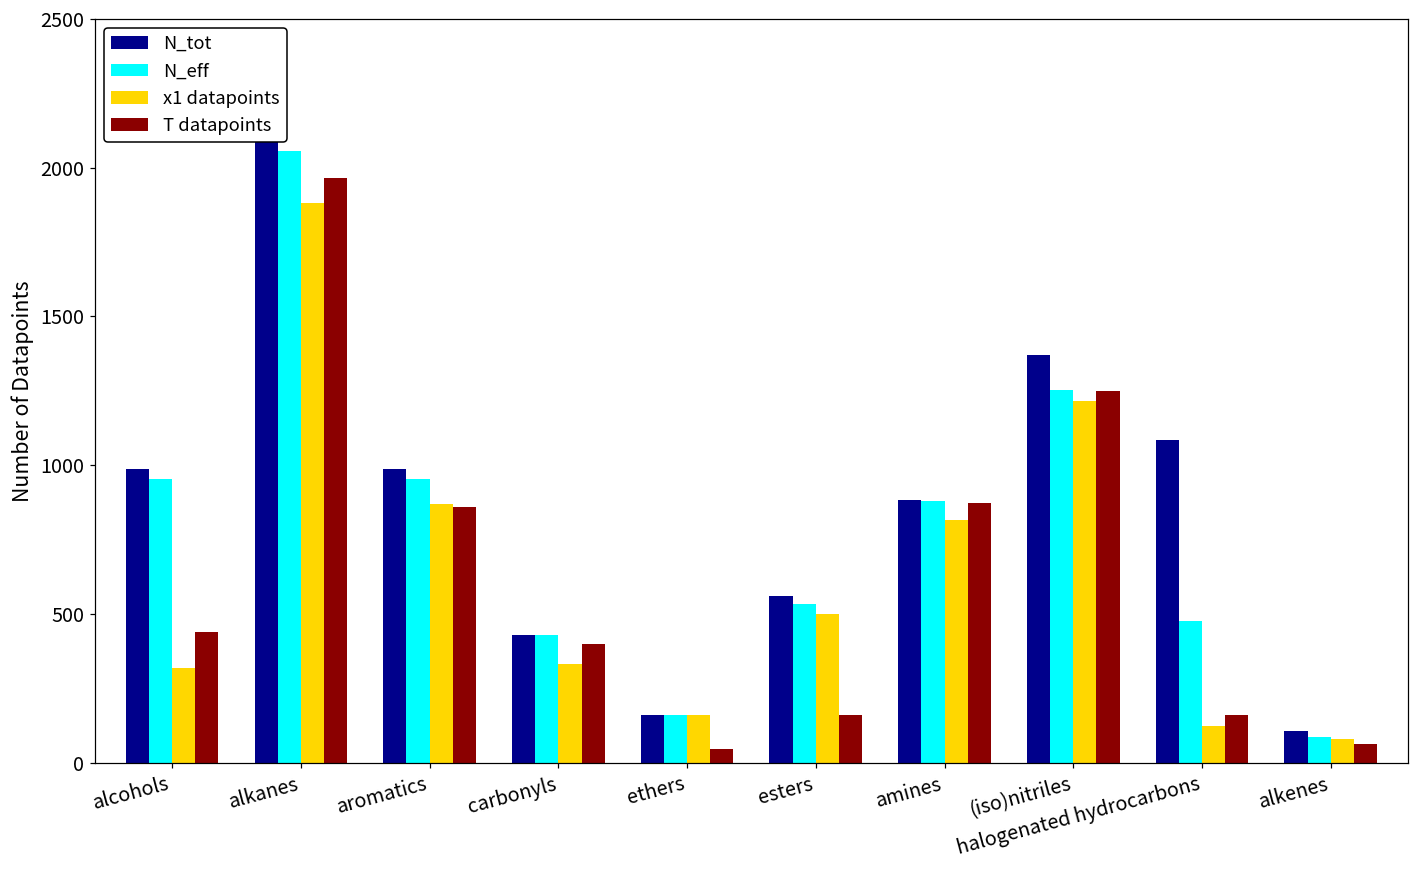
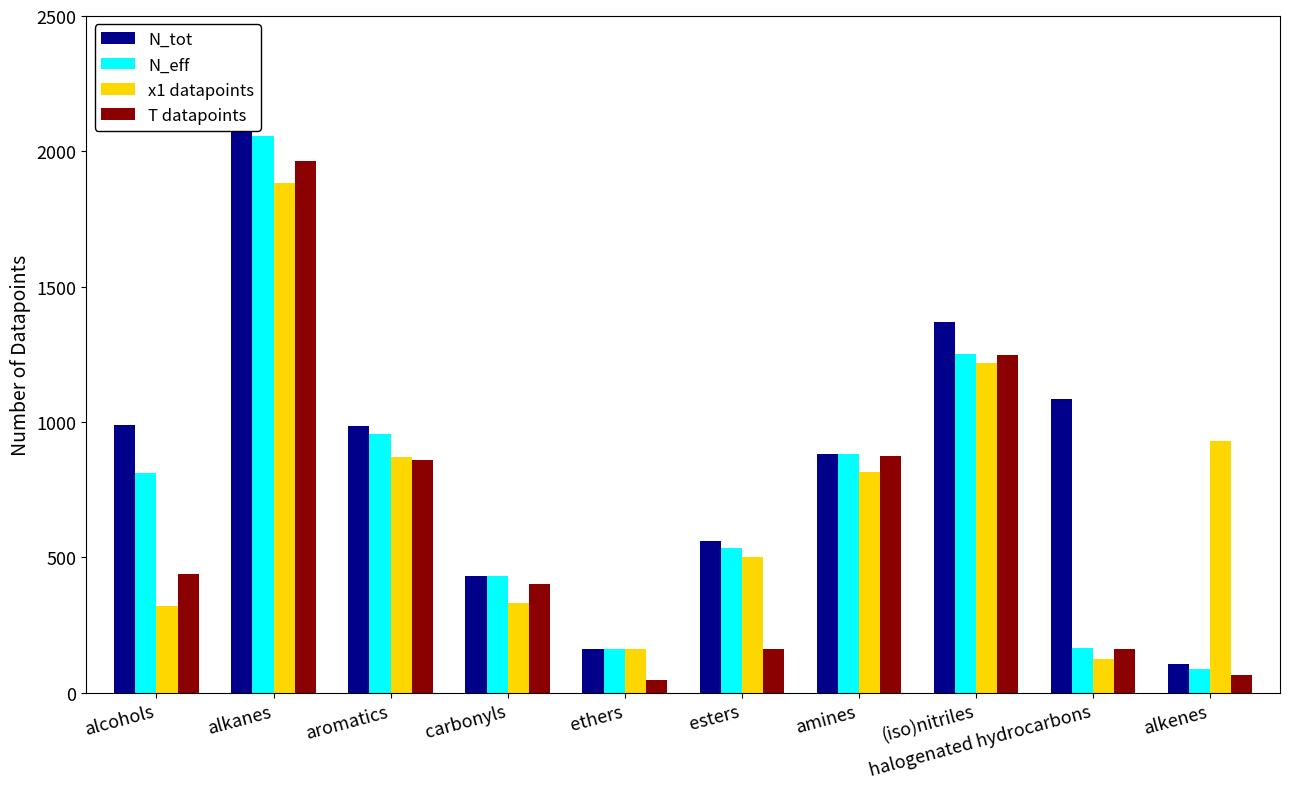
  {
    "N_tot": {
      "alcohols": 990,
      "aromatics": 990,
      "carbonyls": 430,
      "ethers": 160,
      "esters": 560,
      "amines": 880,
      "(iso)nitriles": 1370,
      "halogenated hydrocarbons": 1090,
      "alkenes": 110
    },
    "N_eff": {
-     "alcohols": 960,
+     "alcohols": 810,
      "alkanes": 2060,
      "aromatics": 960,
      "carbonyls": 430,
      "ethers": 160,
      "esters": 540,
      "amines": 880,
      "(iso)nitriles": 1250,
-     "halogenated hydrocarbons": 480,
+     "halogenated hydrocarbons": 170,
      "alkenes": 90
    },
    "x1 datapoints": {
      "alcohols": 320,
      "alkanes": 1880,
      "aromatics": 870,
      "carbonyls": 330,
      "ethers": 160,
      "esters": 500,
      "amines": 820,
      "(iso)nitriles": 1220,
      "halogenated hydrocarbons": 130,
-     "alkenes": 80
+     "alkenes": 930
    },
    "T datapoints": {
      "alcohols": 440,
      "alkanes": 1970,
      "aromatics": 860,
      "carbonyls": 400,
      "ethers": 50,
      "esters": 160,
      "amines": 870,
      "(iso)nitriles": 1250,
      "halogenated hydrocarbons": 160,
      "alkenes": 70
    }
  }
